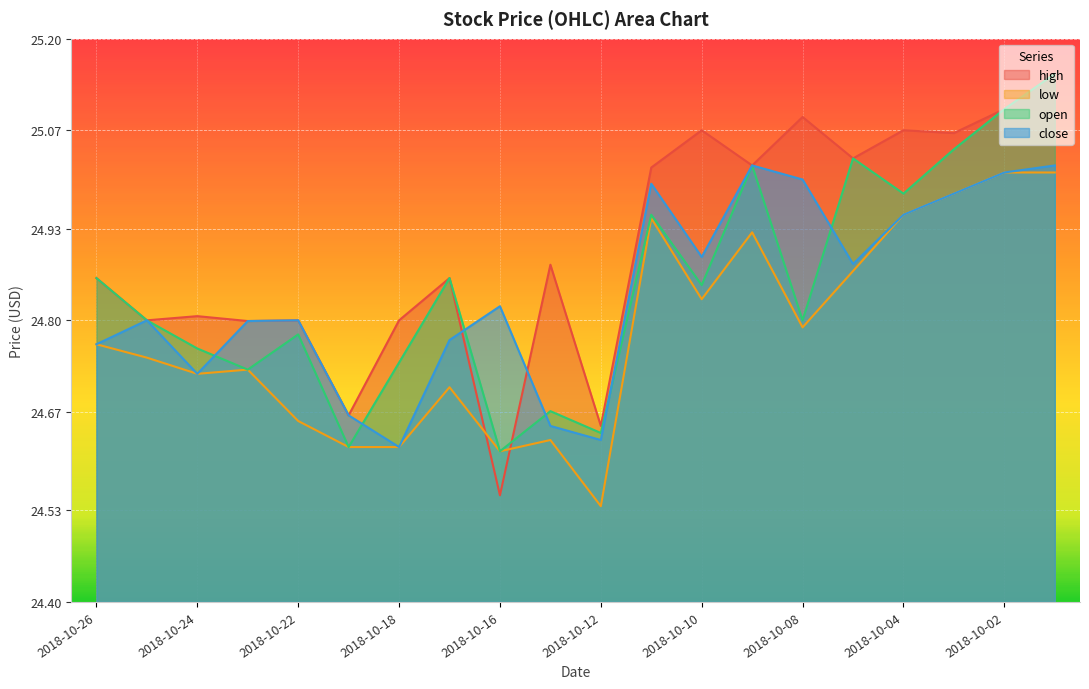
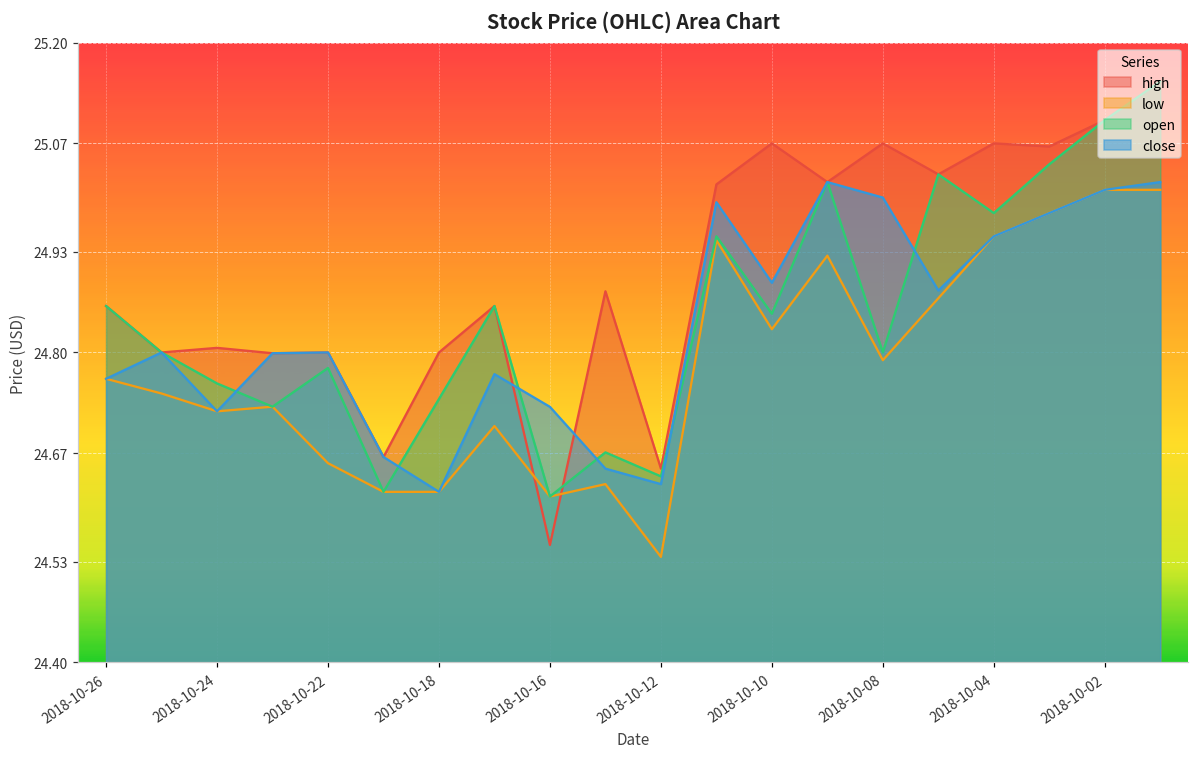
  {
    "high": {
      "2018-10-24": 24.81,
      "2018-10-18": 24.80,
      "2018-10-16": 24.55,
      "2018-10-12": 24.65,
      "2018-10-10": 25.07,
-     "2018-10-08": 25.09,
+     "2018-10-08": 25.07,
      "2018-10-04": 25.07
    },
    "low": {
      "2018-10-22": 24.66,
      "2018-10-12": 24.54,
      "2018-10-10": 24.83,
      "2018-10-08": 24.79
    },
    "open": {
      "2018-10-24": 24.76,
      "2018-10-22": 24.78,
      "2018-10-18": 24.74,
      "2018-10-12": 24.64,
      "2018-10-10": 24.85,
      "2018-10-08": 24.80,
      "2018-10-04": 24.98
    },
    "close": {
-     "2018-10-16": 24.82,
+     "2018-10-16": 24.73,
      "2018-10-12": 24.63,
      "2018-10-10": 24.89,
      "2018-10-08": 25.00
    }
  }
